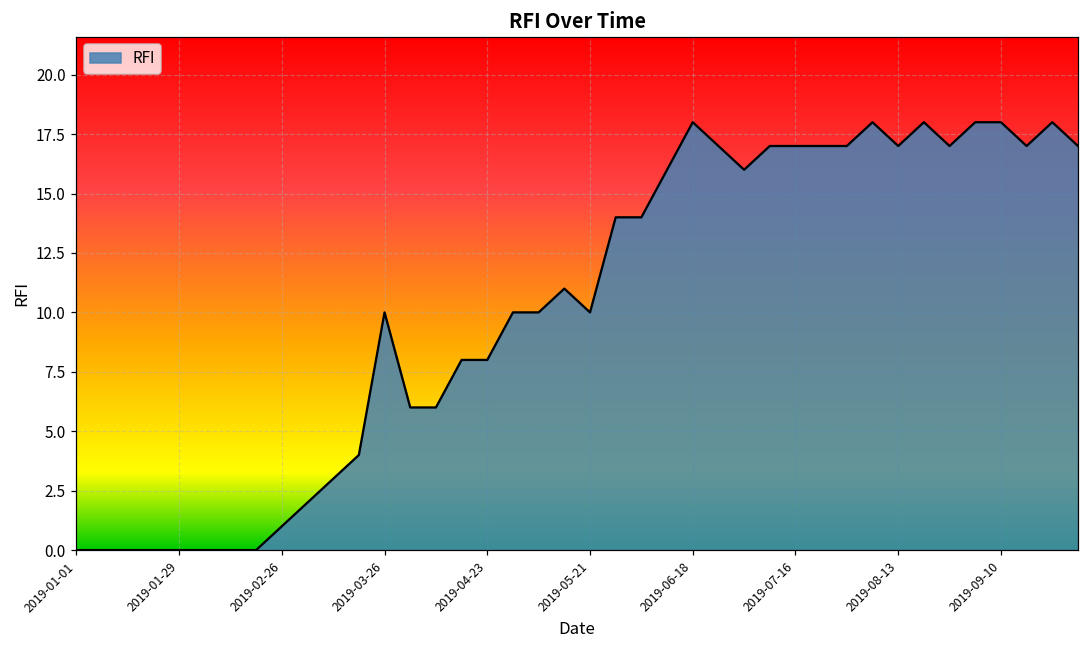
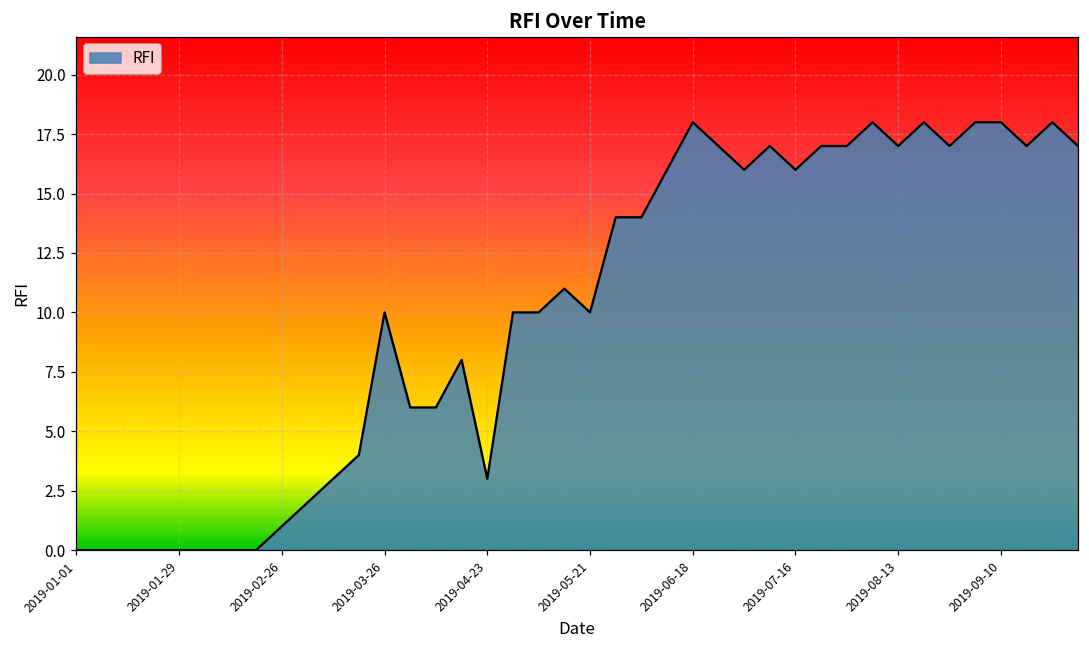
  {
    "2019-01-01": 0,
    "2019-01-29": 0,
    "2019-02-26": 1,
    "2019-03-26": 10,
-   "2019-04-23": 8,
+   "2019-04-23": 3,
    "2019-05-21": 10,
    "2019-06-18": 18,
-   "2019-07-16": 17,
+   "2019-07-16": 16,
    "2019-08-13": 17,
    "2019-09-10": 18
  }
